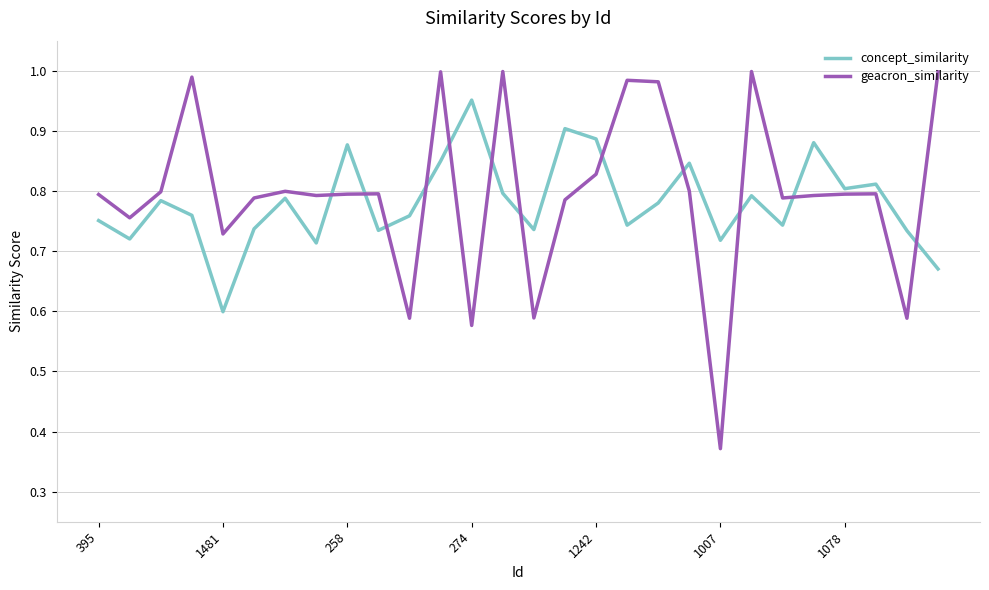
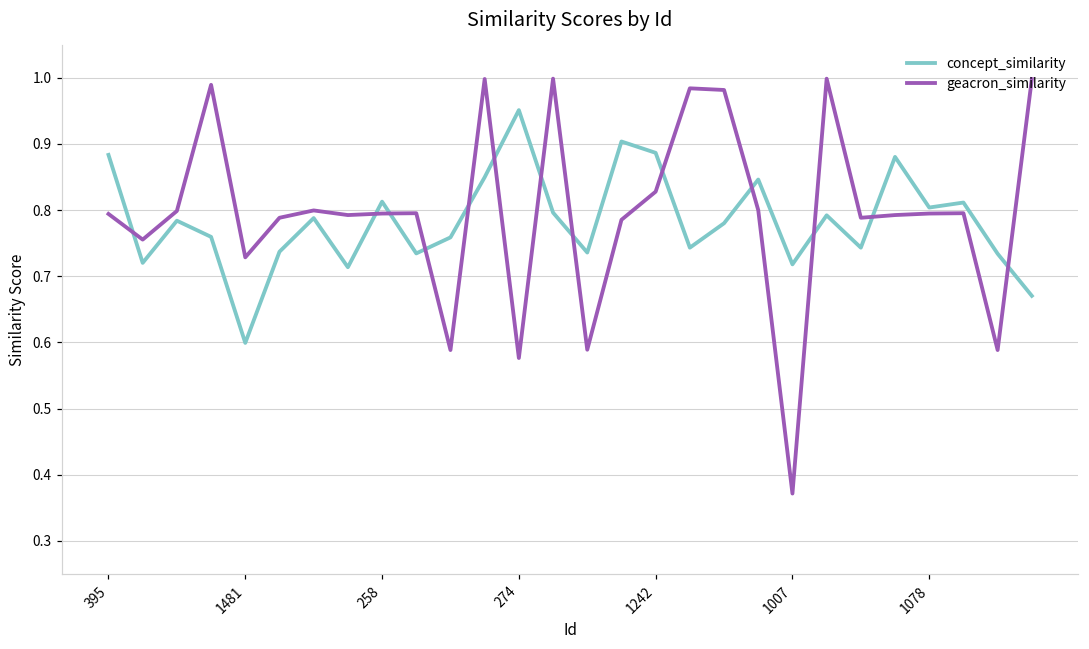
  {
    "concept_similarity": {
-     "395": 0.75,
+     "395": 0.88,
      "1481": 0.60,
-     "258": 0.88,
+     "258": 0.81,
      "274": 0.95,
      "1242": 0.89,
      "1007": 0.72,
      "1078": 0.80
    },
    "geacron_similarity": {
      "395": 0.79,
      "1481": 0.73,
      "258": 0.79,
      "274": 0.58,
      "1242": 0.83,
      "1007": 0.37,
      "1078": 0.79
    }
  }
